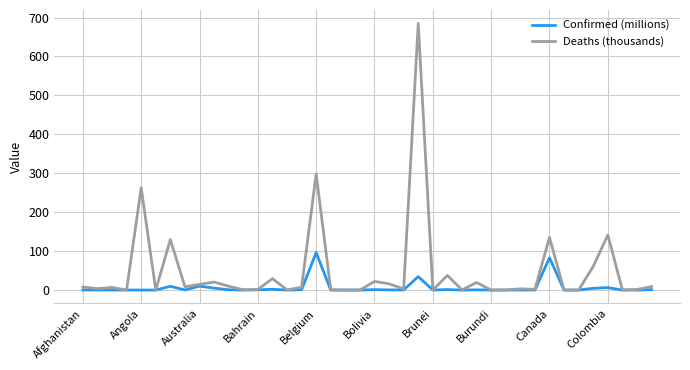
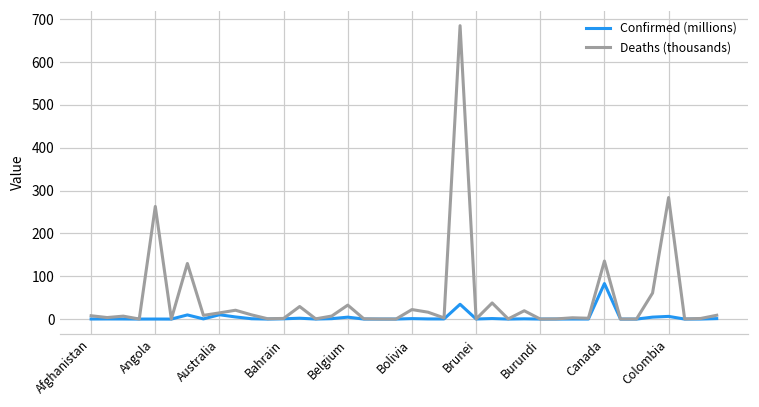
  {
    "Confirmed (millions)": {
      "Afghanistan": 0,
      "Angola": 0,
-     "Belgium": 100,
+     "Belgium": 0,
      "Bolivia": 0,
      "Canada": 80,
      "Colombia": 10
    },
    "Deaths (thousands)": {
      "Afghanistan": 10,
      "Angola": 260,
-     "Belgium": 300,
+     "Belgium": 30,
      "Bolivia": 20,
      "Canada": 140,
-     "Colombia": 140
+     "Colombia": 280
    }
  }
